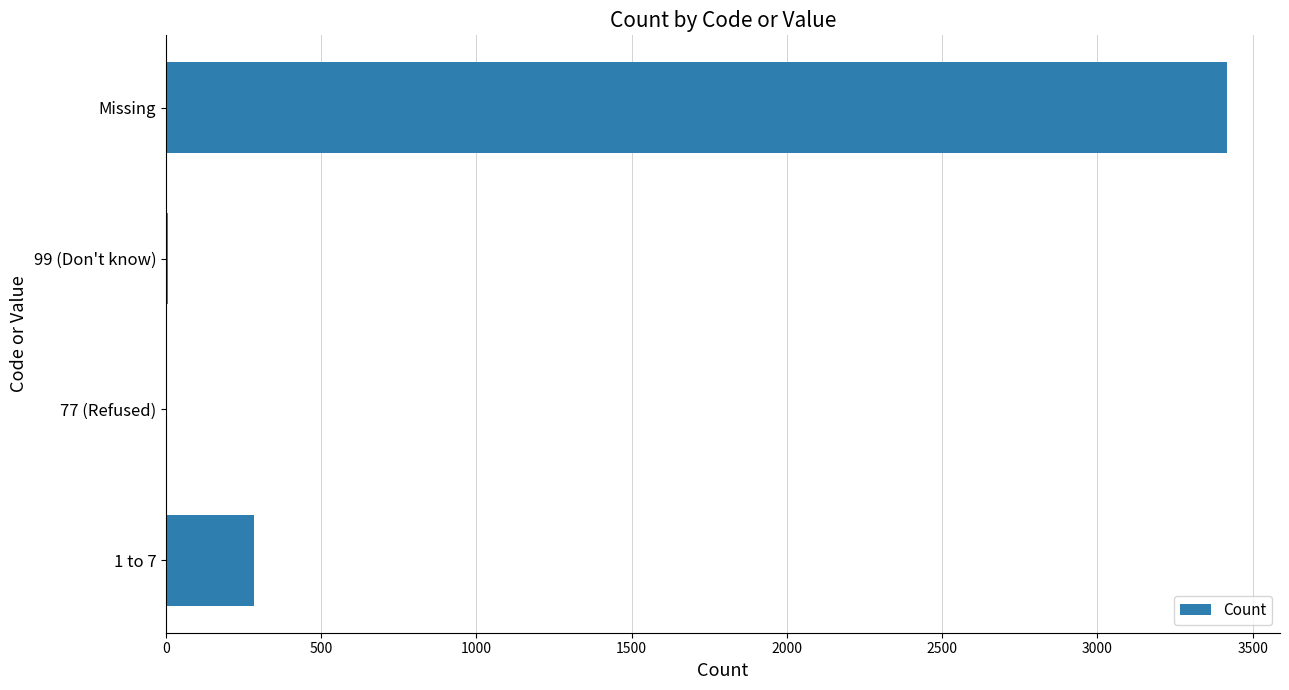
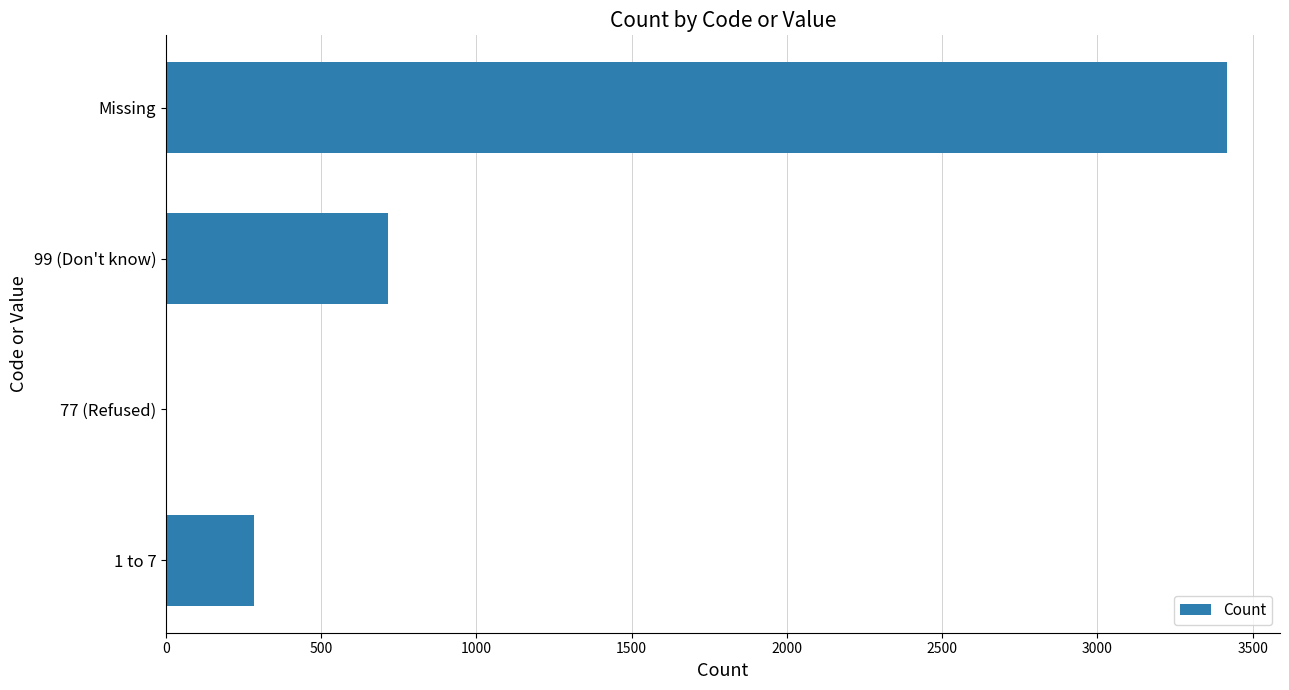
  {
    "Missing": 3420,
-   "99 (Don't know)": 10,
+   "99 (Don't know)": 720,
    "77 (Refused)": 0,
    "1 to 7": 280
  }
